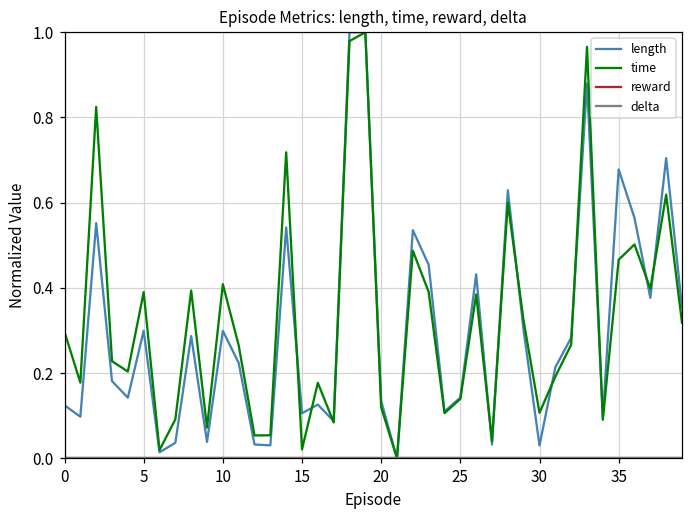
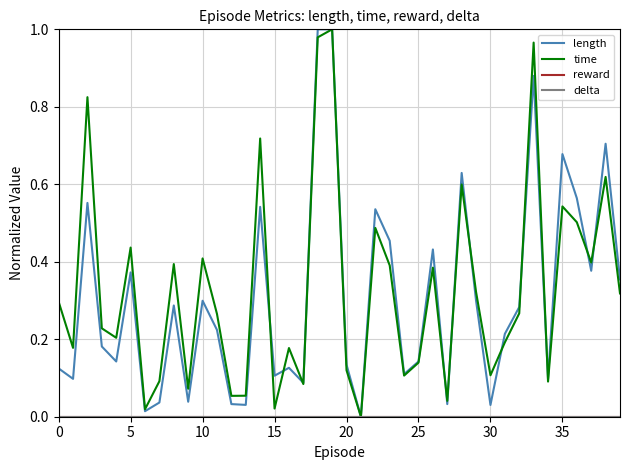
  {
    "length": {
      "0": 0.12,
-     "5": 0.30,
+     "5": 0.37,
      "10": 0.30,
      "15": 0.11,
      "20": 0.13,
      "30": 0.03,
      "35": 0.68
    },
    "time": {
      "0": 0.30,
-     "5": 0.39,
+     "5": 0.44,
      "10": 0.41,
      "15": 0.02,
      "20": 0.12,
      "30": 0.11,
-     "35": 0.47
+     "35": 0.54
    },
    "delta": {
      "0": 0.00,
      "5": 0.00,
      "10": 0.00,
      "15": 0.00,
      "20": 0.00,
      "25": 0.00,
      "30": 0.00,
      "35": 0.00
    }
  }
